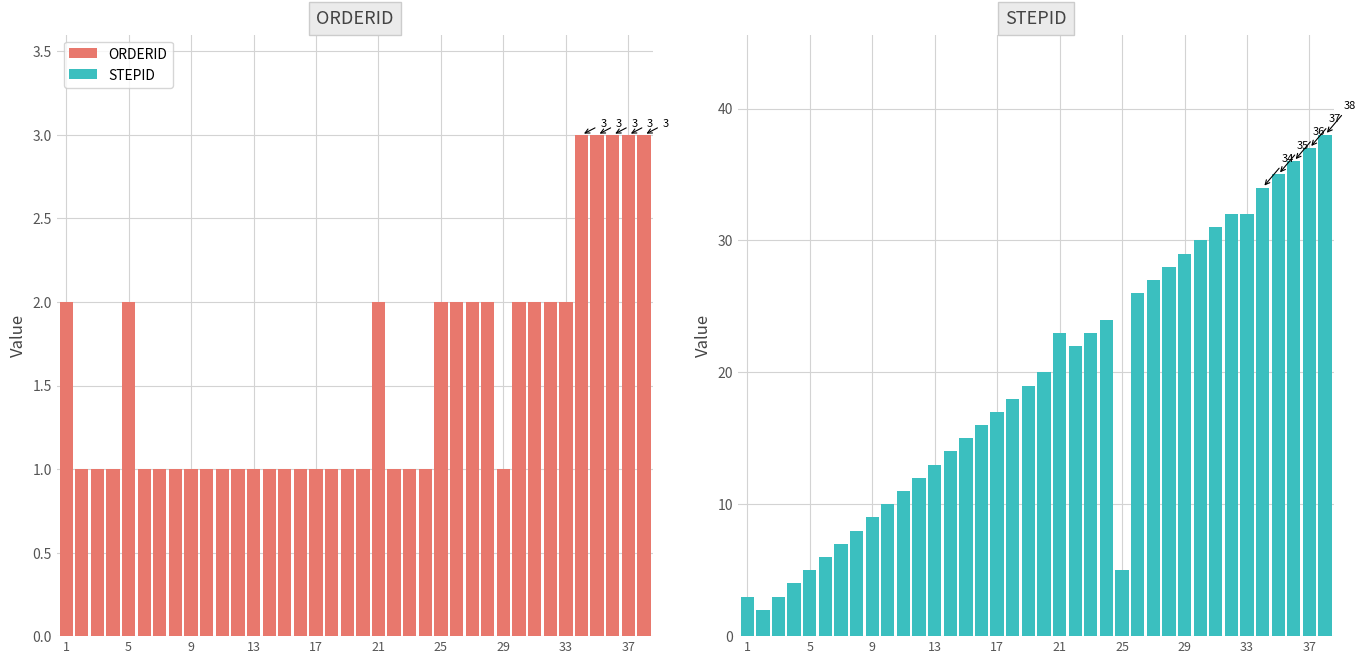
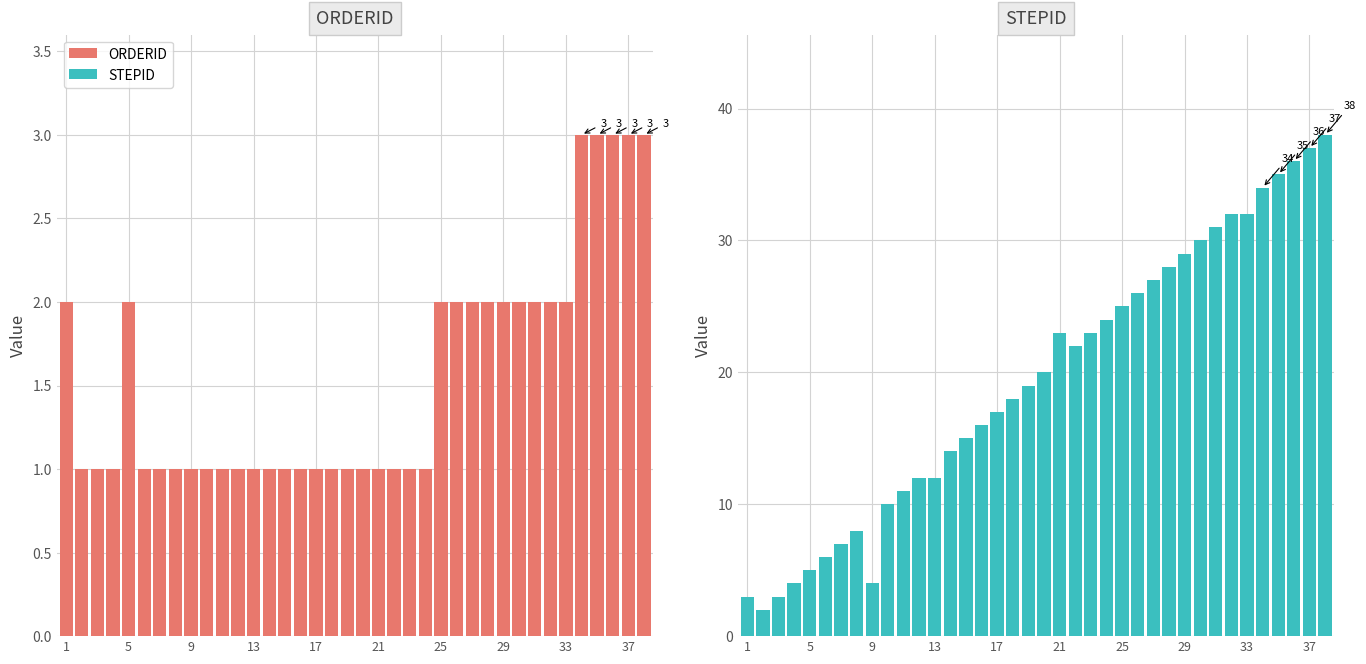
  {
    "ORDERID": {
      "1": 2,
      "5": 2,
      "9": 1,
      "13": 1,
      "17": 1,
-     "21": 2,
+     "21": 1,
      "25": 2,
-     "29": 1,
+     "29": 2,
      "33": 2
    },
    "STEPID": {
      "1": 3,
      "5": 5,
-     "9": 9,
-     "13": 13,
+     "9": 4,
+     "13": 12,
      "17": 17,
      "21": 23,
-     "25": 5,
+     "25": 25,
      "29": 29,
      "33": 32
    }
  }
